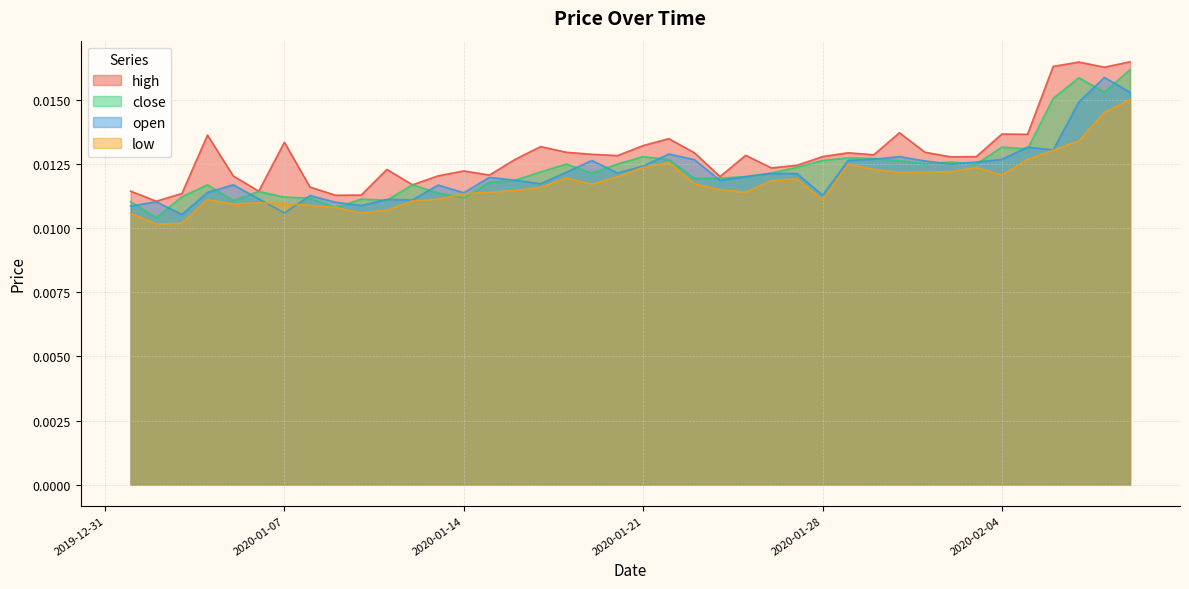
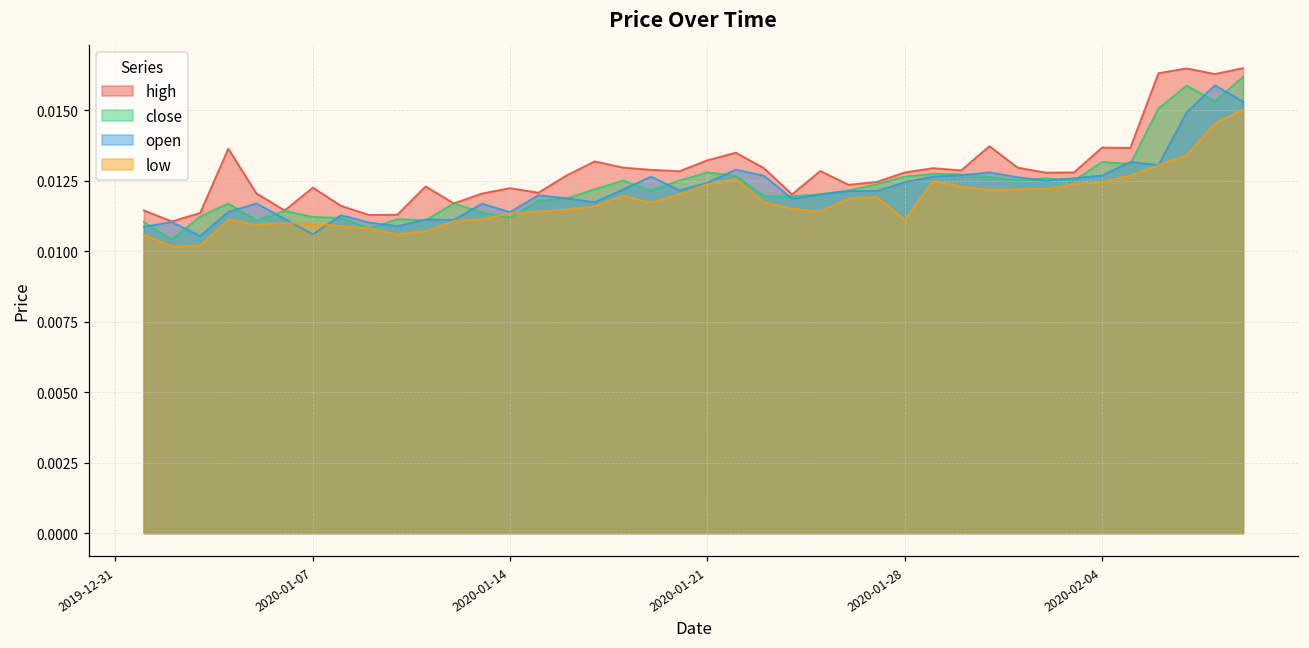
  {
    "high": {
-     "2020-01-07": 0.0134,
+     "2020-01-07": 0.0123,
      "2020-01-14": 0.0122,
      "2020-01-21": 0.0132,
      "2020-01-28": 0.0128,
      "2020-02-04": 0.0137
    },
    "close": {
      "2020-01-07": 0.0112,
      "2020-01-14": 0.0112,
      "2020-01-21": 0.0128,
      "2020-01-28": 0.0127,
      "2020-02-04": 0.0132
    },
    "open": {
      "2020-01-07": 0.0106,
-     "2020-01-28": 0.0113,
+     "2020-01-28": 0.0125,
      "2020-02-04": 0.0127
    },
    "low": {
      "2020-01-07": 0.0110,
      "2020-01-28": 0.0111,
-     "2020-02-04": 0.0121
+     "2020-02-04": 0.0125
    }
  }
